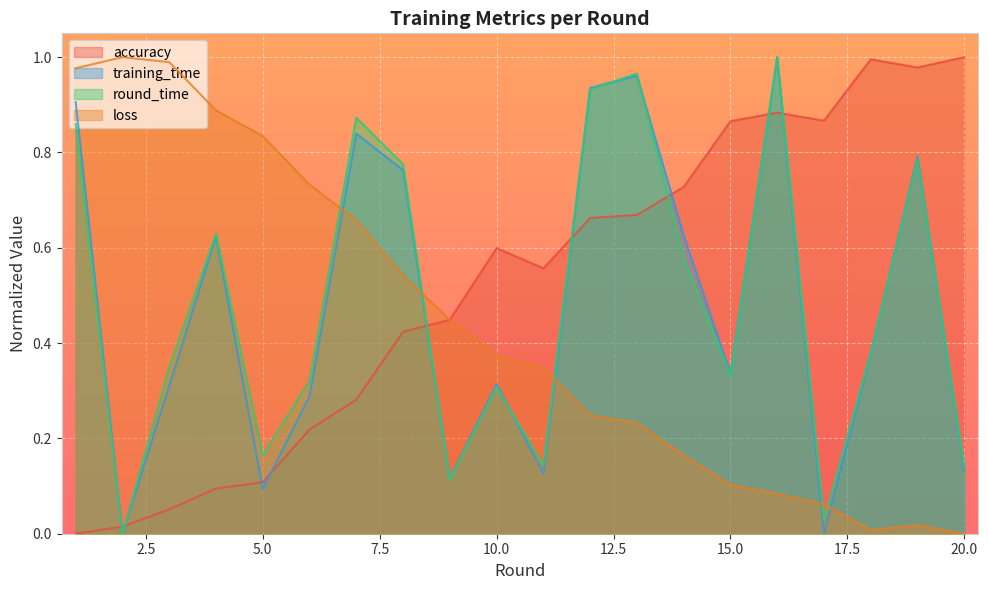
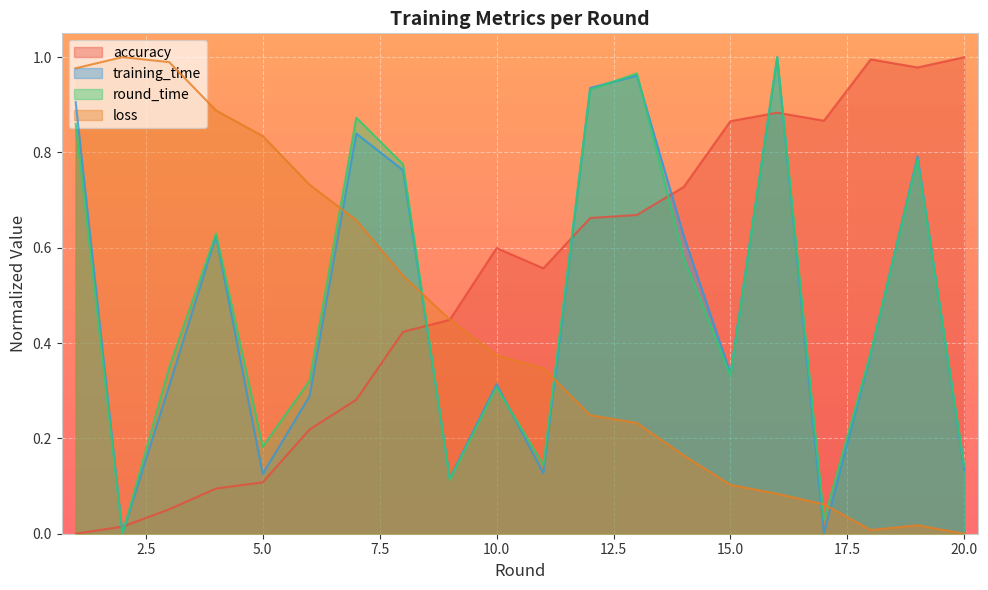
  {
    "training_time": {
-     "5.0": 0.09,
+     "5.0": 0.13,
      "10.0": 0.31,
      "20.0": 0.13
    },
    "round_time": {
-     "5.0": 0.16,
+     "5.0": 0.18,
      "10.0": 0.31,
      "20.0": 0.14
    }
  }
